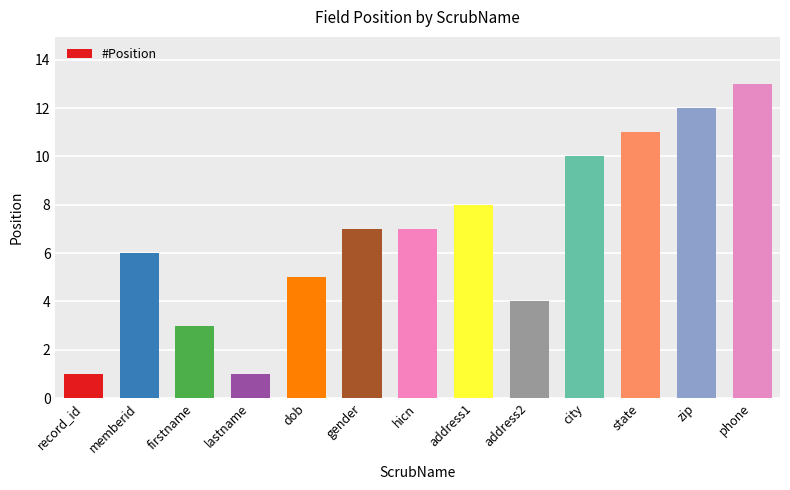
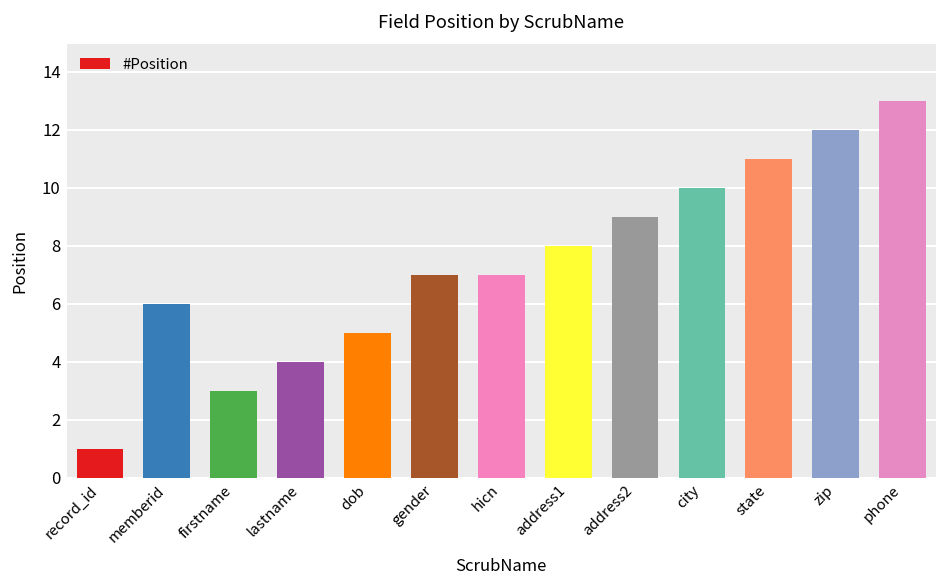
  {
    "record_id": 1,
    "memberid": 6,
    "firstname": 3,
-   "lastname": 1,
+   "lastname": 4,
    "dob": 5,
    "gender": 7,
    "hicn": 7,
    "address1": 8,
-   "address2": 4,
+   "address2": 9,
    "city": 10,
    "state": 11,
    "zip": 12,
    "phone": 13
  }
